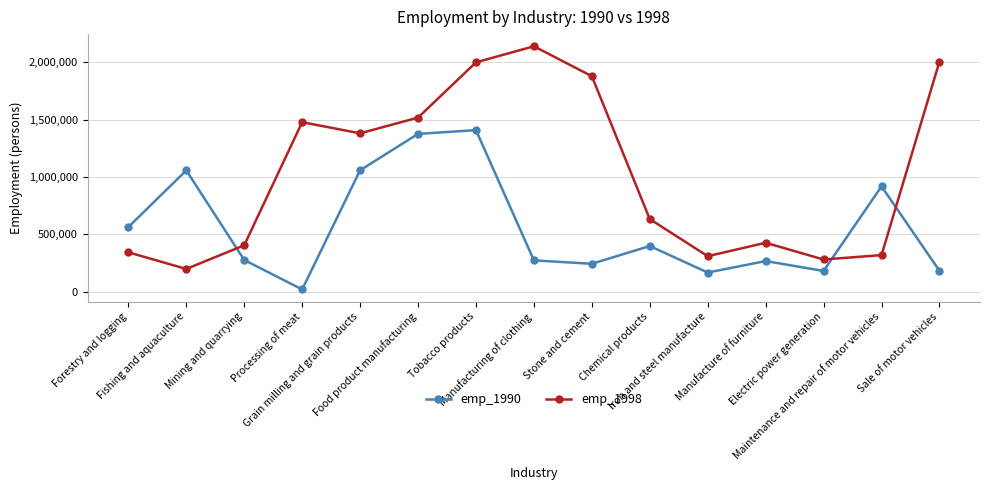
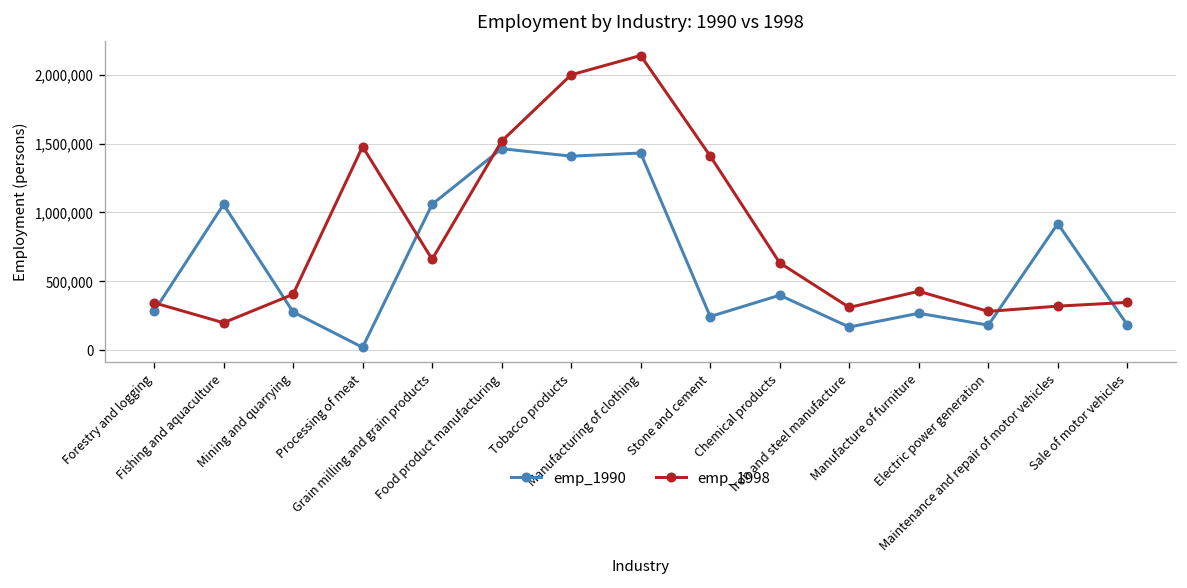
  {
    "emp_1990": {
-     "Forestry and logging": "560,000",
+     "Forestry and logging": "280,000",
      "Fishing and aquaculture": "1,060,000",
      "Mining and quarrying": "280,000",
      "Processing of meat": "20,000",
      "Grain milling and grain products": "1,060,000",
-     "Food product manufacturing": "1,380,000",
+     "Food product manufacturing": "1,460,000",
      "Tobacco products": "1,410,000",
-     "Manufacturing of clothing": "270,000",
+     "Manufacturing of clothing": "1,430,000",
      "Stone and cement": "240,000",
      "Chemical products": "400,000",
      "Iron and steel manufacture": "170,000",
      "Manufacture of furniture": "270,000",
      "Electric power generation": "180,000",
      "Maintenance and repair of motor vehicles": "920,000",
      "Sale of motor vehicles": "180,000"
    },
    "emp_1998": {
      "Forestry and logging": "340,000",
      "Fishing and aquaculture": "200,000",
      "Mining and quarrying": "410,000",
      "Processing of meat": "1,480,000",
-     "Grain milling and grain products": "1,380,000",
+     "Grain milling and grain products": "660,000",
      "Food product manufacturing": "1,520,000",
      "Tobacco products": "2,000,000",
      "Manufacturing of clothing": "2,140,000",
-     "Stone and cement": "1,880,000",
+     "Stone and cement": "1,410,000",
      "Chemical products": "630,000",
      "Iron and steel manufacture": "310,000",
      "Manufacture of furniture": "430,000",
      "Electric power generation": "280,000",
      "Maintenance and repair of motor vehicles": "320,000",
-     "Sale of motor vehicles": "2,000,000"
+     "Sale of motor vehicles": "350,000"
    }
  }
